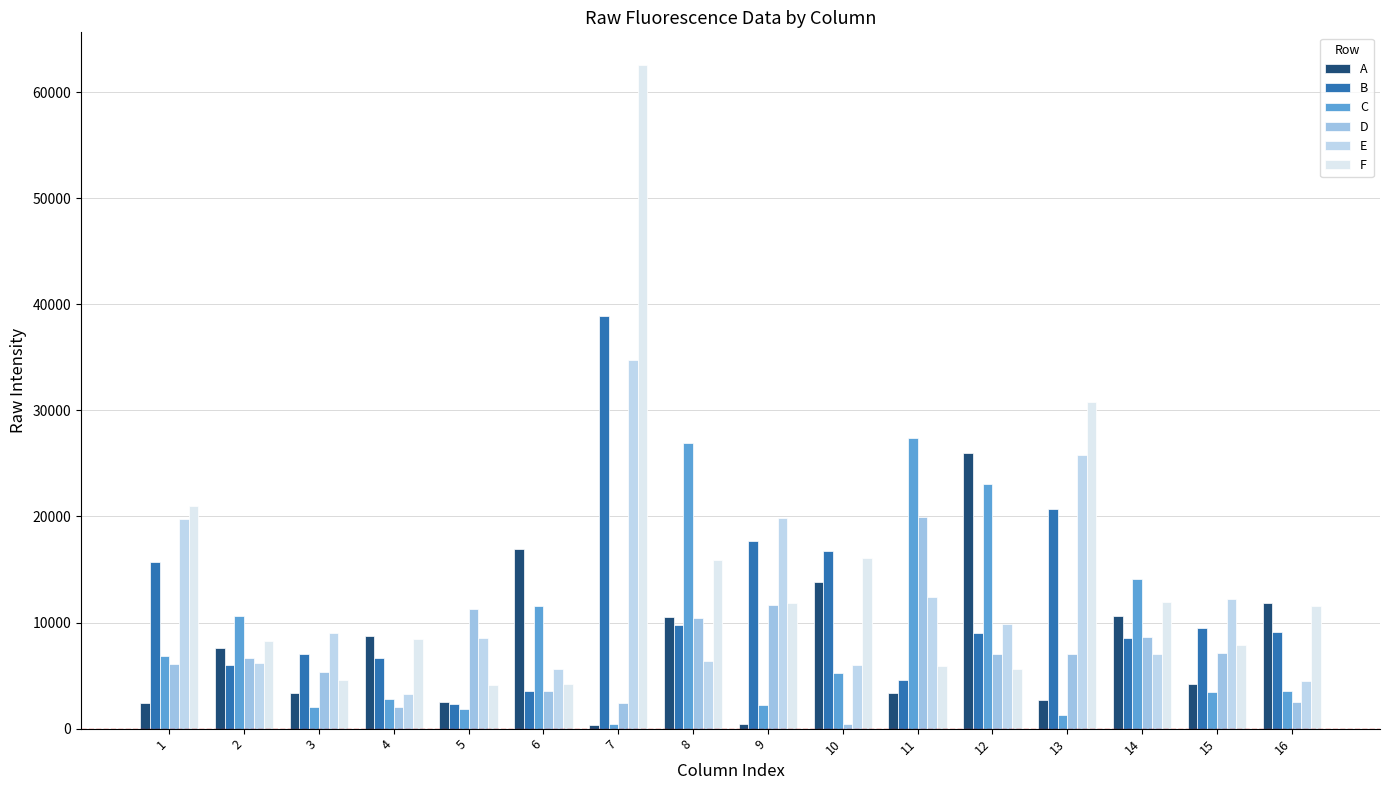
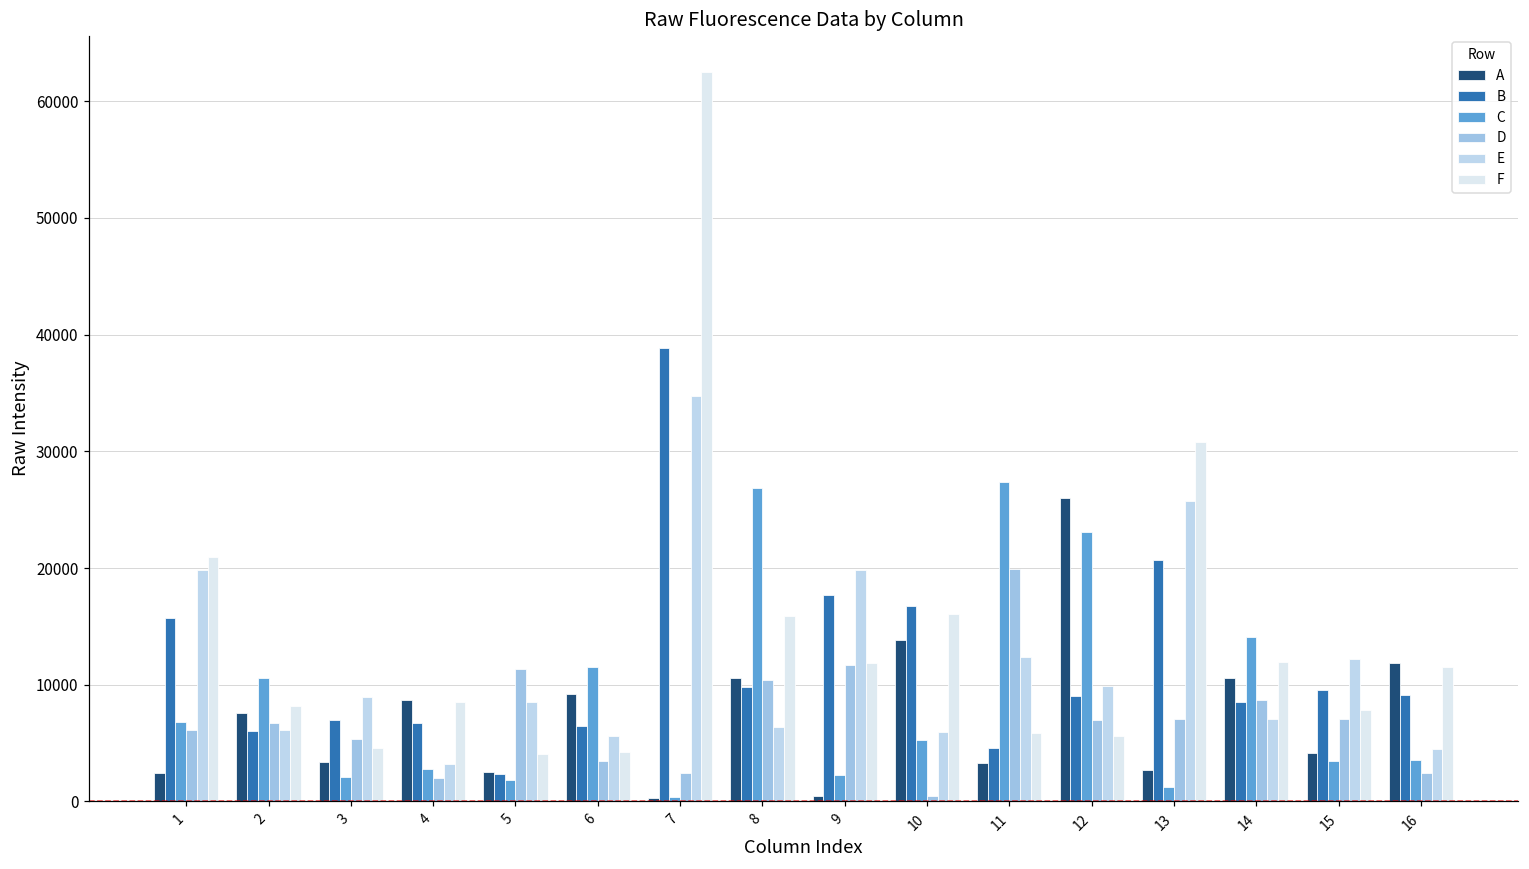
  {
    "A": {
      "1": 2400,
      "2": 7600,
      "3": 3400,
      "4": 8700,
      "5": 2500,
-     "6": 17000,
+     "6": 9200,
      "7": 300,
      "8": 10600,
      "9": 400,
      "10": 13800,
      "11": 3300,
      "12": 26000,
      "13": 2700,
      "14": 10600,
      "15": 4200,
      "16": 11900
    },
    "B": {
      "1": 15700,
      "2": 6000,
      "3": 7000,
      "4": 6700,
      "5": 2300,
-     "6": 3500,
+     "6": 6500,
      "7": 38900,
      "8": 9800,
      "9": 17700,
      "10": 16700,
      "11": 4500,
      "12": 9000,
      "13": 20700,
      "14": 8600,
      "15": 9500,
      "16": 9200
    },
    "C": {
      "1": 6800,
      "2": 10600,
      "3": 2100,
      "4": 2800,
      "5": 1900,
      "6": 11600,
      "7": 400,
      "8": 26900,
      "9": 2200,
      "10": 5200,
      "11": 27400,
      "12": 23100,
      "13": 1300,
      "14": 14100,
      "15": 3500,
      "16": 3600
    }
  }
